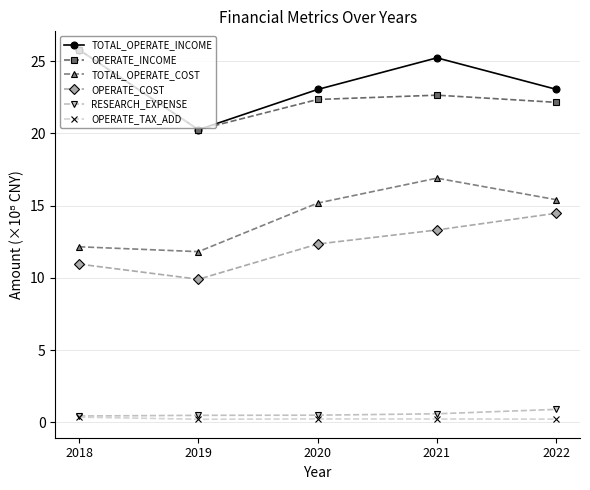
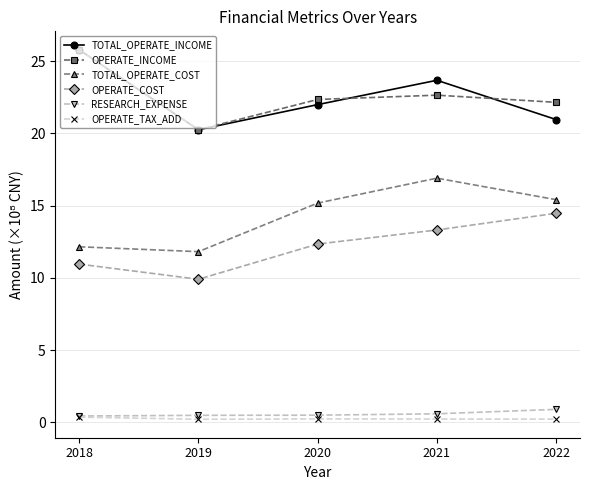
  {
    "TOTAL_OPERATE_INCOME": {
-     "2020": 23.0,
-     "2021": 25.2,
-     "2022": 23.0
+     "2020": 22.0,
+     "2021": 23.7,
+     "2022": 21.0
    }
  }
